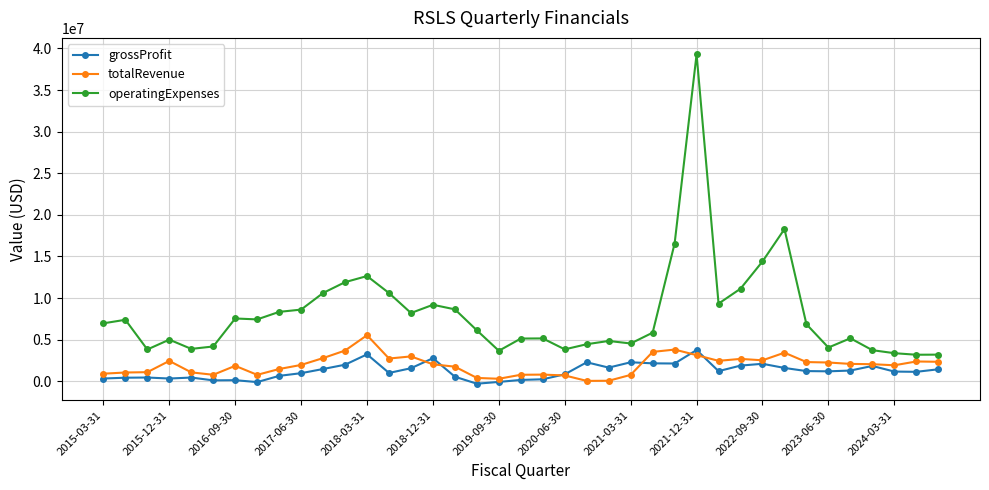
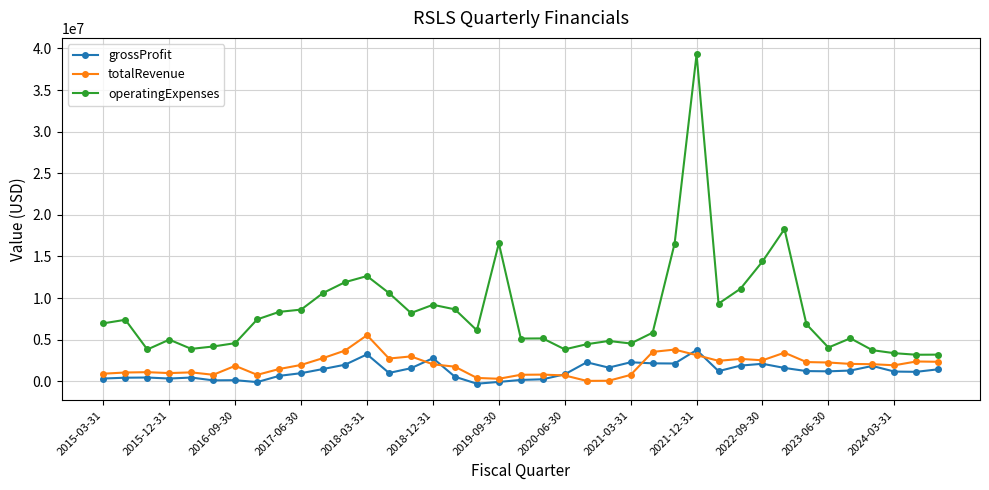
  {
    "grossProfit": {
      "2015-03-31": 0,
      "2015-12-31": 0,
      "2016-09-30": 0,
      "2017-06-30": 1000000,
      "2018-03-31": 3000000,
      "2018-12-31": 3000000,
      "2019-09-30": 0,
      "2021-03-31": 2000000,
      "2021-12-31": 4000000,
      "2022-09-30": 2000000,
      "2023-06-30": 1000000,
      "2024-03-31": 1000000
    },
    "totalRevenue": {
      "2015-03-31": 1000000,
-     "2015-12-31": 2000000,
+     "2015-12-31": 1000000,
      "2016-09-30": 2000000,
      "2017-06-30": 2000000,
      "2018-03-31": 6000000,
      "2018-12-31": 2000000,
      "2019-09-30": 0,
      "2021-03-31": 1000000,
      "2021-12-31": 3000000,
      "2022-09-30": 3000000,
      "2023-06-30": 2000000,
      "2024-03-31": 2000000
    },
    "operatingExpenses": {
      "2015-03-31": 7000000,
      "2015-12-31": 5000000,
-     "2016-09-30": 8000000,
+     "2016-09-30": 5000000,
      "2017-06-30": 9000000,
      "2018-03-31": 13000000,
      "2018-12-31": 9000000,
-     "2019-09-30": 4000000,
+     "2019-09-30": 17000000,
      "2020-06-30": 4000000,
      "2021-03-31": 5000000,
      "2021-12-31": 39000000,
      "2022-09-30": 14000000,
      "2023-06-30": 4000000,
      "2024-03-31": 3000000
    }
  }
